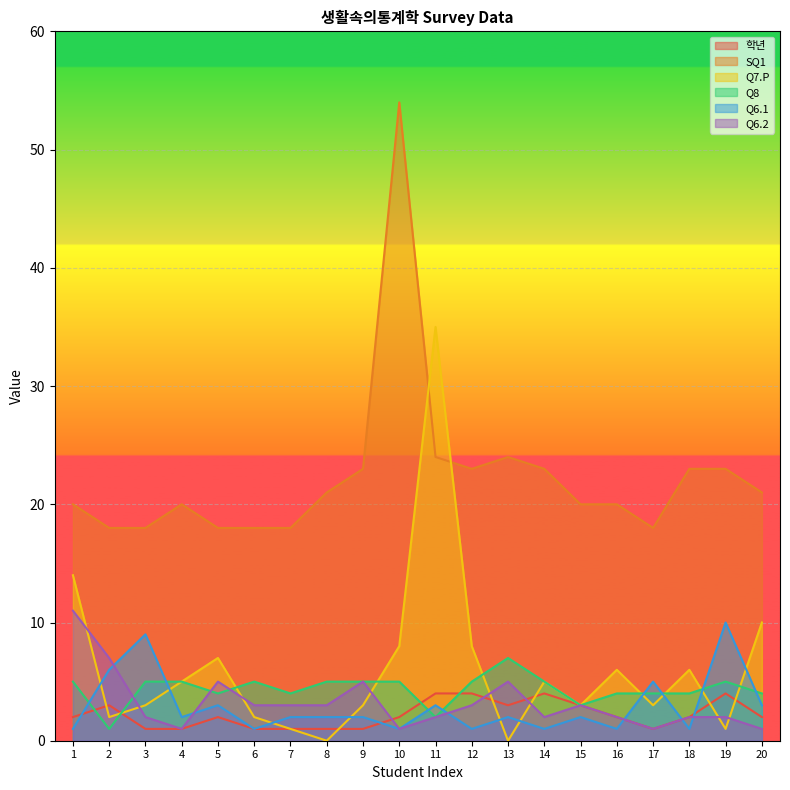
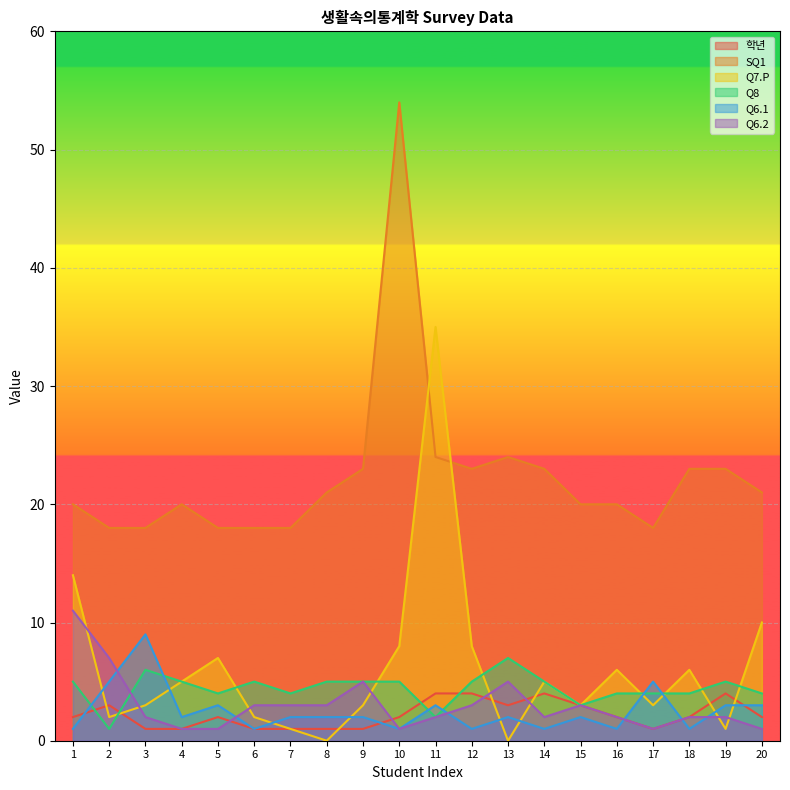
  {
    "Q8": {
      "1": 5,
      "2": 1,
-     "3": 5,
+     "3": 6,
      "5": 4,
      "6": 5,
      "7": 4,
      "8": 5,
      "10": 5,
      "12": 5,
      "13": 7,
      "16": 4,
      "17": 4,
      "18": 4,
      "19": 5,
      "20": 4
    },
    "Q6.1": {
      "1": 1,
-     "2": 6,
+     "2": 5,
      "3": 9,
      "4": 2,
      "5": 3,
      "7": 2,
      "8": 2,
      "9": 2,
      "11": 3,
      "12": 1,
      "13": 2,
      "14": 1,
      "15": 2,
      "16": 1,
      "17": 5,
      "18": 1,
-     "19": 10,
+     "19": 3,
      "20": 3
    },
    "Q6.2": {
      "1": 11,
      "2": 7,
      "3": 2,
-     "5": 5,
+     "5": 1,
      "6": 3,
      "7": 3,
      "8": 3,
      "12": 3,
      "13": 5,
      "14": 2,
      "19": 2,
      "20": 1
    }
  }
